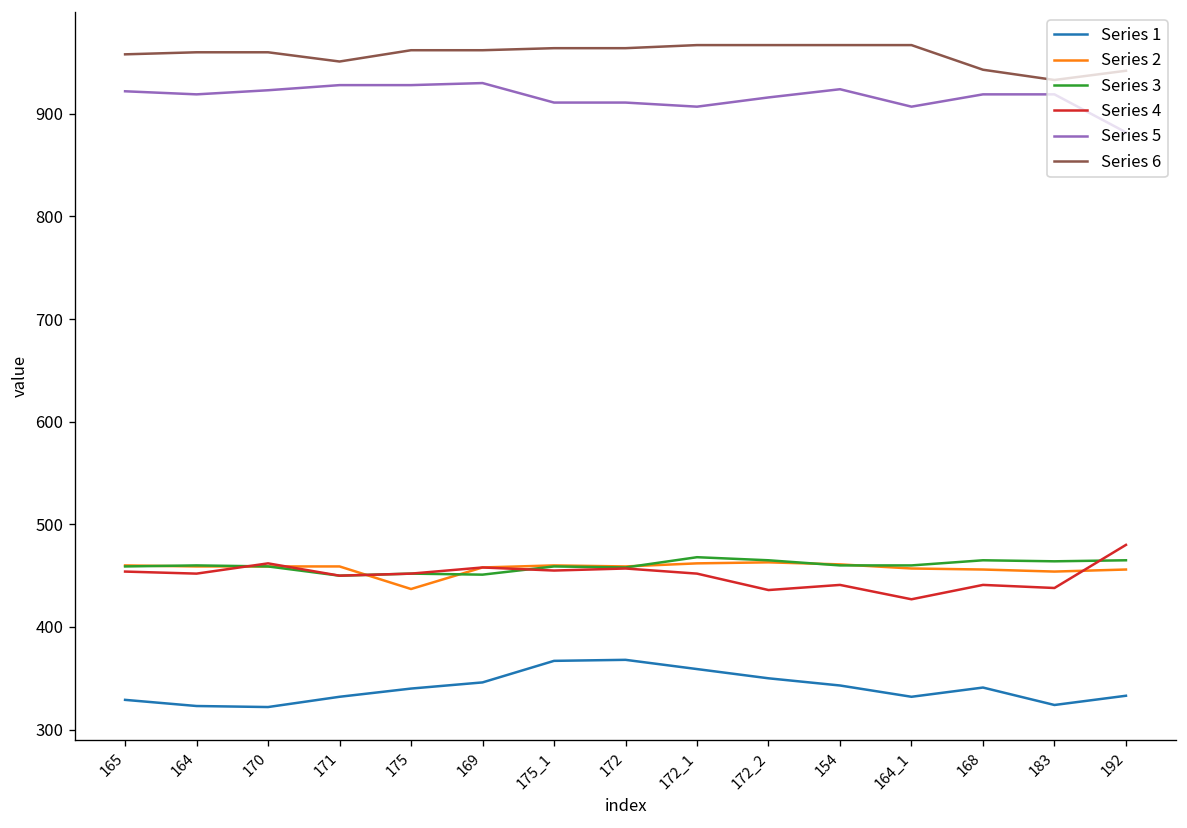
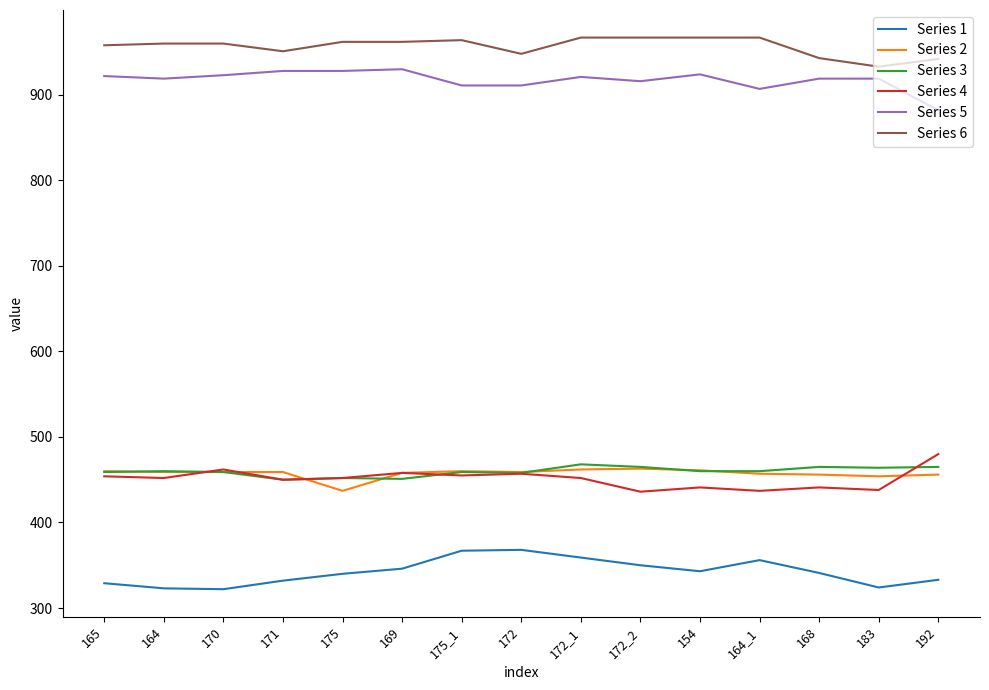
  {
    "Series 1": {
      "165": 330,
      "164": 320,
      "170": 320,
      "171": 330,
      "175": 340,
      "169": 350,
      "175_1": 370,
      "172": 370,
      "172_1": 360,
      "172_2": 350,
      "154": 340,
-     "164_1": 330,
+     "164_1": 360,
      "168": 340,
      "183": 320,
      "192": 330
    },
    "Series 2": {
      "171": 460,
      "175": 440,
      "172_1": 460,
      "168": 460,
      "183": 450,
      "192": 460
    },
    "Series 3": {
      "169": 450,
      "172_1": 470,
      "168": 470,
      "183": 460,
      "192": 470
    },
    "Series 4": {
      "165": 450,
      "164": 450,
      "175_1": 460,
      "172_1": 450,
      "172_2": 440,
      "154": 440,
-     "164_1": 430,
+     "164_1": 440,
      "168": 440,
      "183": 440,
      "192": 480
    },
    "Series 5": {
      "165": 920,
      "164": 920,
      "170": 920,
      "171": 930,
      "175": 930,
      "169": 930,
      "175_1": 910,
      "172": 910,
-     "172_1": 910,
+     "172_1": 920,
      "172_2": 920,
      "154": 920,
      "164_1": 910,
      "168": 920
    },
    "Series 6": {
      "165": 960,
      "164": 960,
      "170": 960,
      "171": 950,
      "175": 960,
      "169": 960,
      "175_1": 960,
-     "172": 960,
+     "172": 950,
      "172_1": 970,
      "172_2": 970,
      "154": 970,
      "164_1": 970,
      "168": 940
    }
  }
